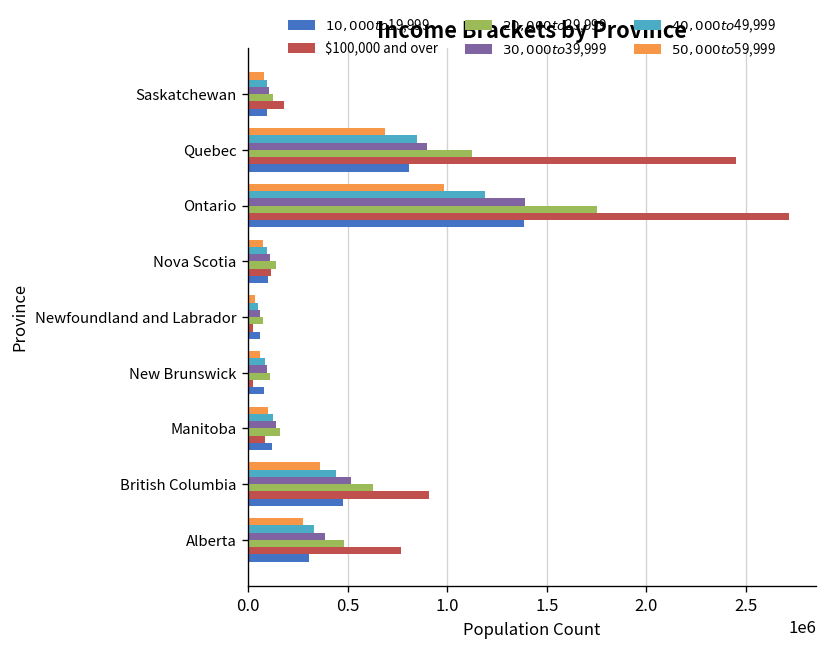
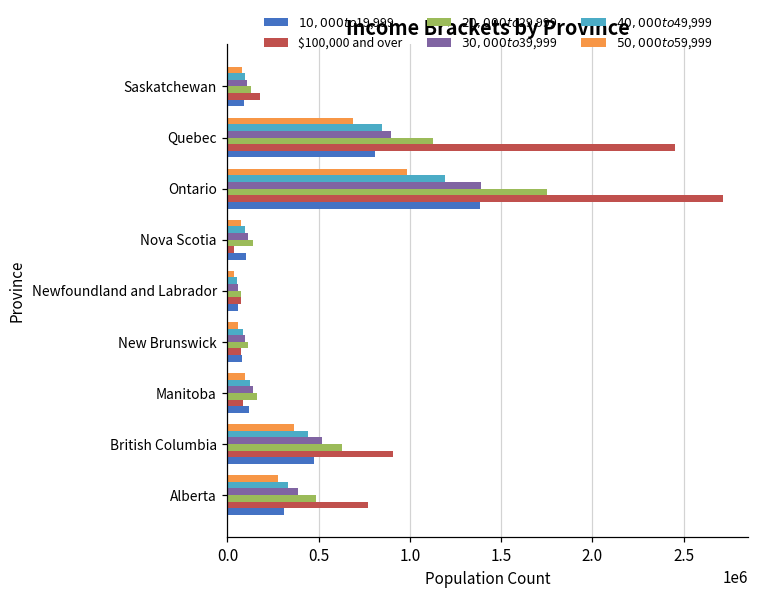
  {
    "$100,000 and over": {
      "Saskatchewan": 180000,
      "Quebec": 2450000,
      "Ontario": 2720000,
-     "Nova Scotia": 110000,
-     "Newfoundland and Labrador": 20000,
-     "New Brunswick": 30000,
+     "Nova Scotia": 30000,
+     "Newfoundland and Labrador": 70000,
+     "New Brunswick": 80000,
      "Manitoba": 90000,
      "British Columbia": 910000,
      "Alberta": 770000
    }
  }
